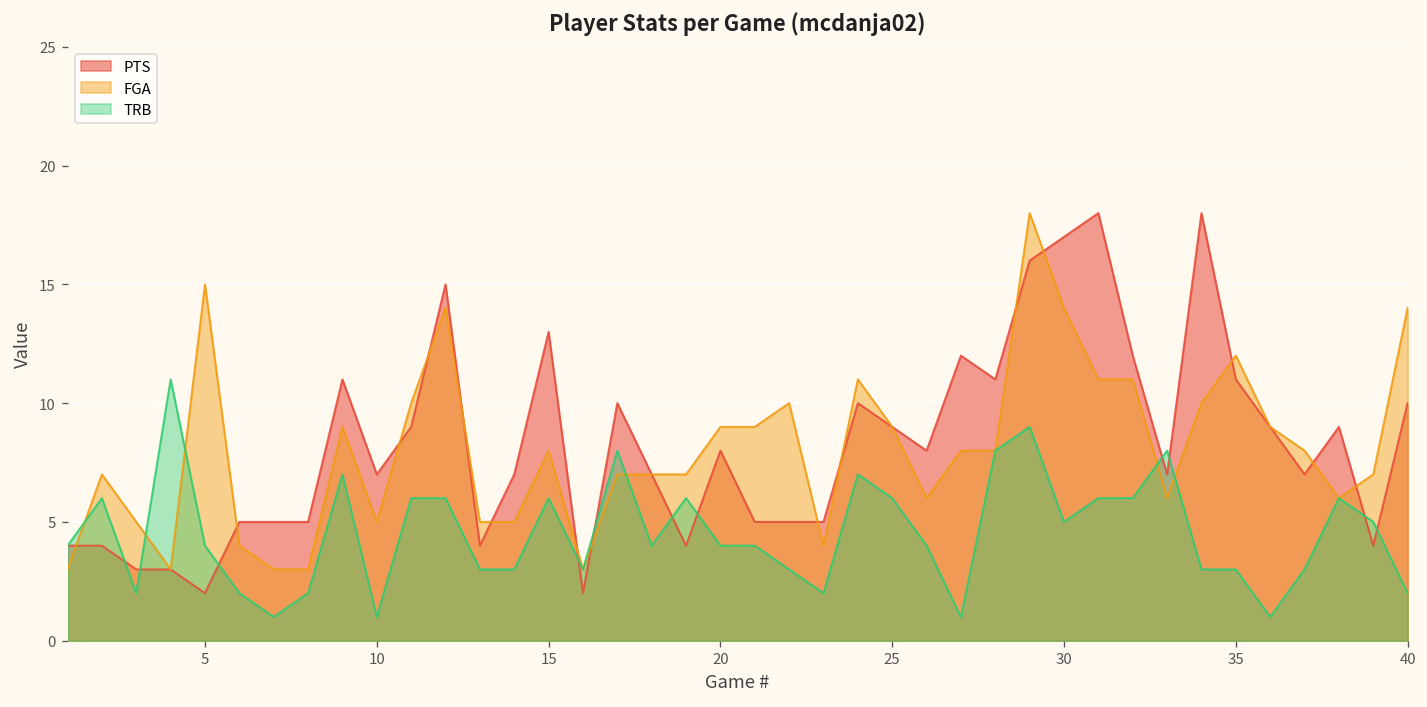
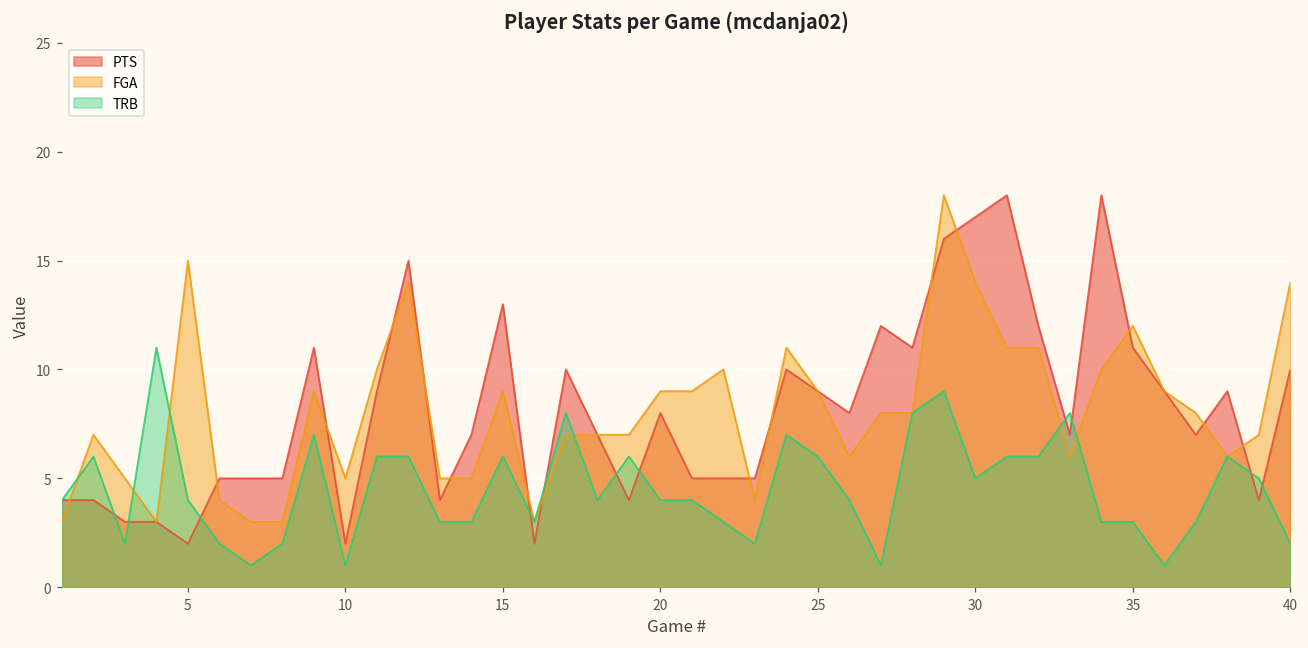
  {
    "PTS": {
      "5": 2,
-     "10": 7,
+     "10": 2,
      "15": 13,
      "20": 8,
      "30": 17,
      "35": 11,
      "40": 10
    },
    "FGA": {
      "5": 15,
      "10": 5,
-     "15": 8,
+     "15": 9,
      "20": 9,
      "30": 14,
      "35": 12,
      "40": 14
    },
    "TRB": {
      "5": 4,
      "10": 1,
      "15": 6,
      "20": 4,
      "25": 6,
      "30": 5,
      "35": 3,
      "40": 2
    }
  }
